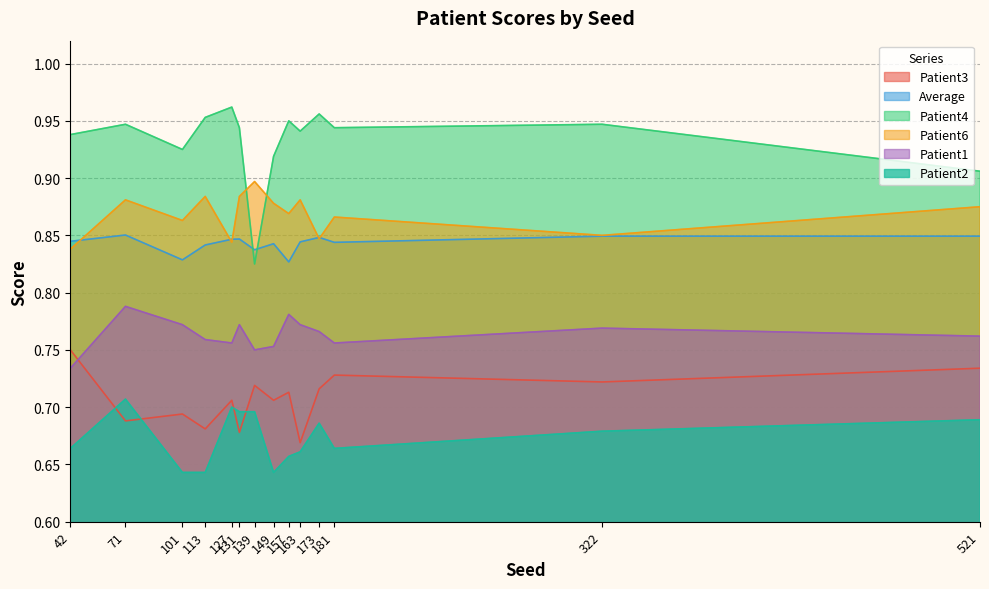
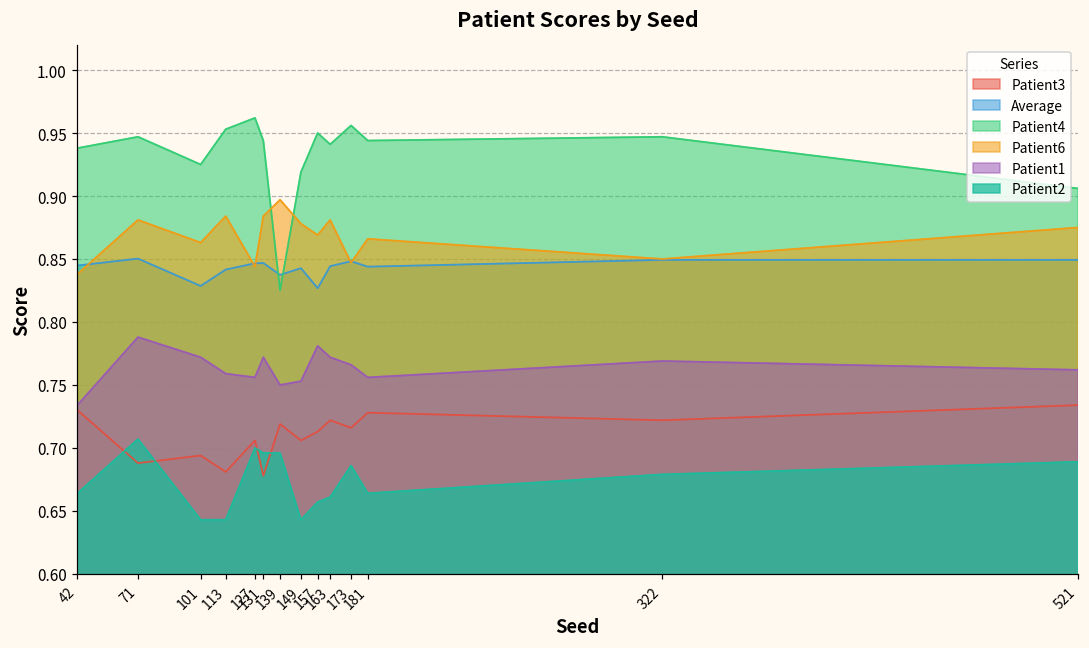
  {
    "Patient3": {
-     "42": 0.75,
+     "42": 0.73,
      "71": 0.688,
      "101": 0.694,
      "113": 0.681,
      "127": 0.706,
      "131": 0.678,
      "139": 0.719,
      "149": 0.706,
      "157": 0.713,
-     "163": 0.669,
+     "163": 0.722,
      "173": 0.716,
      "181": 0.728,
      "322": 0.722,
      "521": 0.734
    },
    "Average": {
      "42": 0.845,
      "71": 0.850,
      "101": 0.829,
      "113": 0.842,
      "127": 0.847,
      "131": 0.847,
      "139": 0.837,
      "149": 0.843,
      "157": 0.827,
      "163": 0.844,
      "181": 0.844,
      "521": 0.849
    },
    "Patient6": {
      "42": 0.838,
      "71": 0.881,
      "101": 0.863,
      "113": 0.884,
      "127": 0.844,
      "131": 0.884,
      "139": 0.897,
      "149": 0.878,
      "157": 0.869,
      "163": 0.881,
      "181": 0.866,
      "521": 0.875
    },
    "Patient1": {
      "42": 0.734,
      "71": 0.788,
      "101": 0.772,
      "113": 0.759,
      "127": 0.756,
      "131": 0.772,
      "139": 0.750,
      "149": 0.753,
      "157": 0.781,
      "163": 0.772,
      "173": 0.766,
      "181": 0.756,
      "322": 0.769,
      "521": 0.762
    }
  }
